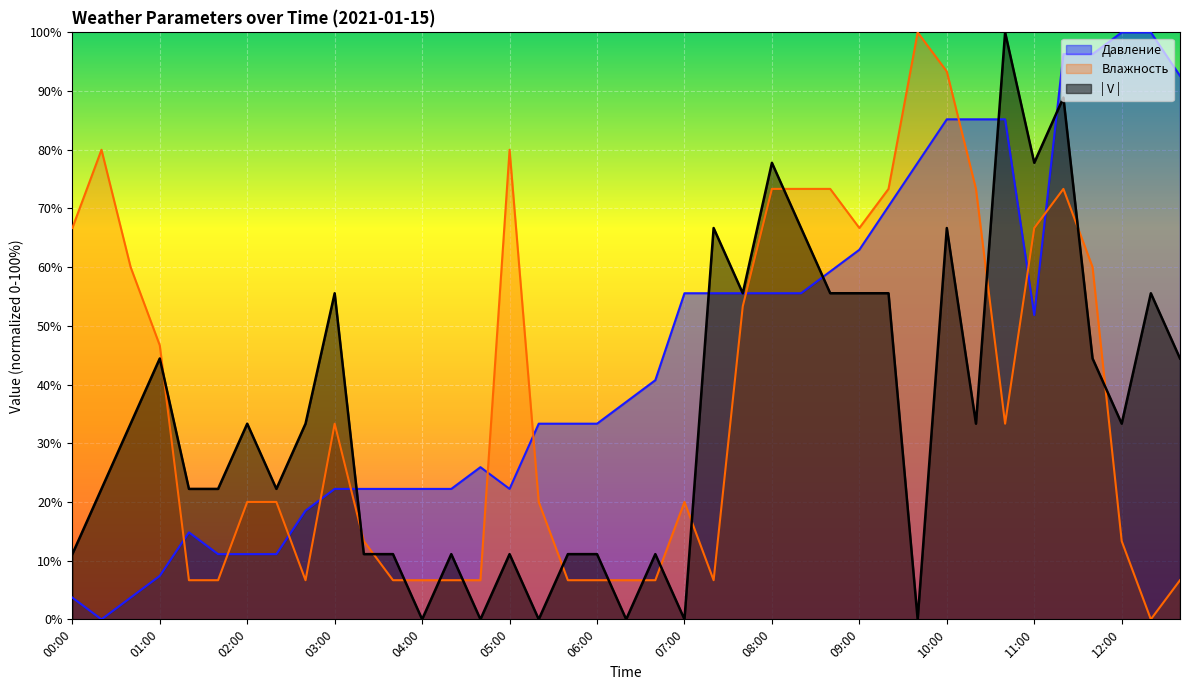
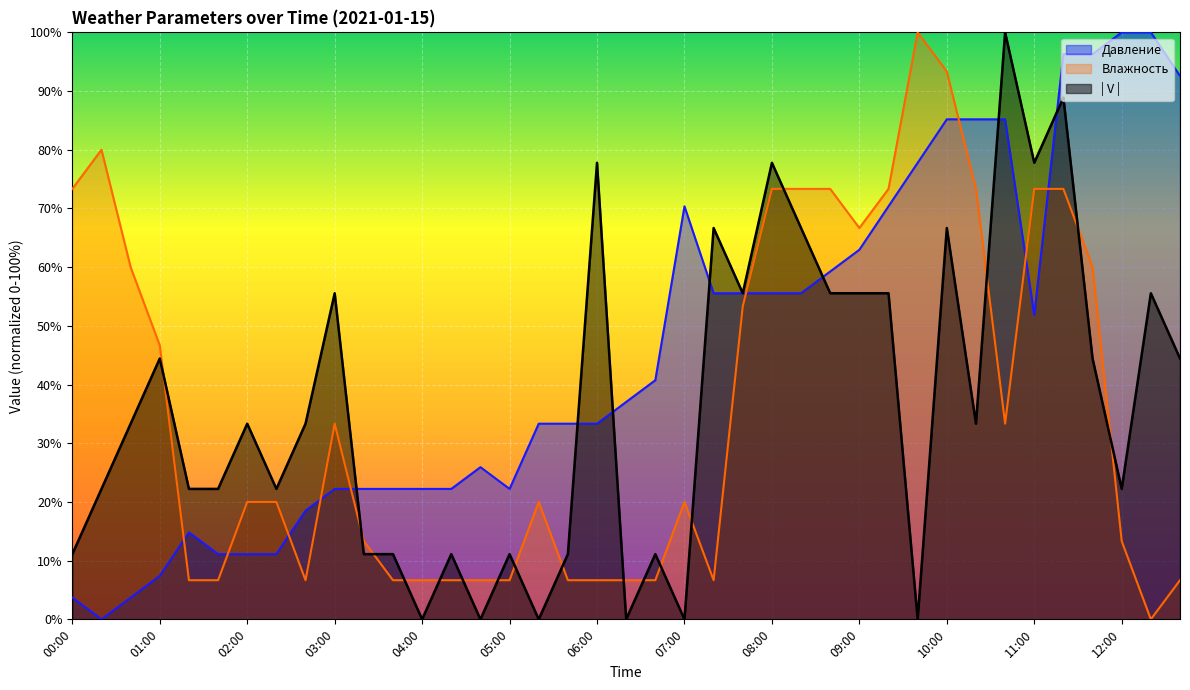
  {
    "Давление": {
      "00:00": "4%",
      "01:00": "7%",
      "02:00": "11%",
      "03:00": "22%",
      "04:00": "22%",
      "05:00": "22%",
      "06:00": "33%",
-     "07:00": "56%",
+     "07:00": "70%",
      "08:00": "56%",
      "09:00": "63%",
      "10:00": "85%",
      "11:00": "52%",
      "12:00": "100%"
    },
    "Влажность": {
-     "00:00": "67%",
+     "00:00": "73%",
      "01:00": "47%",
      "02:00": "20%",
      "03:00": "33%",
      "04:00": "7%",
-     "05:00": "80%",
+     "05:00": "7%",
      "06:00": "7%",
      "07:00": "20%",
      "08:00": "73%",
      "09:00": "67%",
      "10:00": "93%",
-     "11:00": "67%",
+     "11:00": "73%",
      "12:00": "13%"
    },
    "| V |": {
      "00:00": "11%",
      "01:00": "44%",
      "02:00": "33%",
      "03:00": "56%",
      "04:00": "0%",
      "05:00": "11%",
-     "06:00": "11%",
+     "06:00": "78%",
      "07:00": "0%",
      "08:00": "78%",
      "09:00": "56%",
      "10:00": "67%",
      "11:00": "78%",
-     "12:00": "33%"
+     "12:00": "22%"
    }
  }
